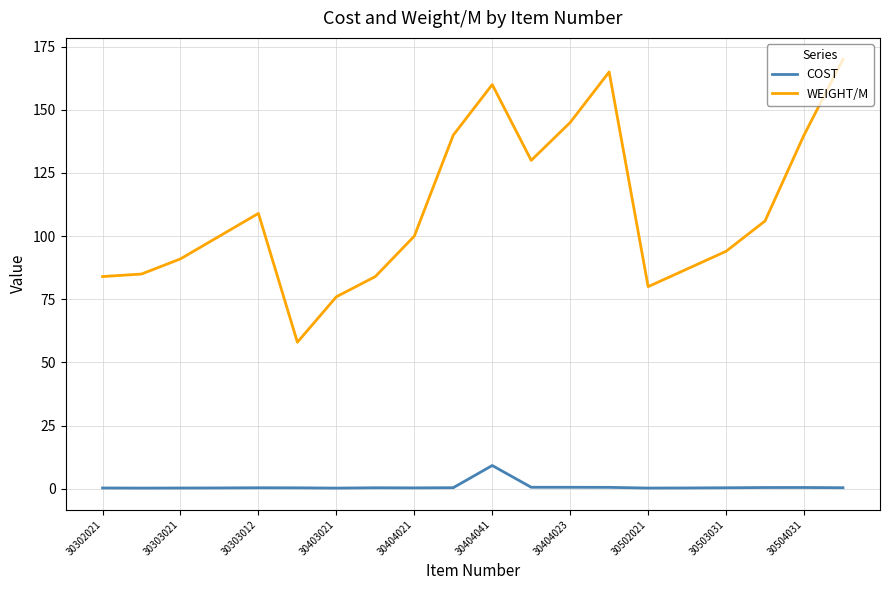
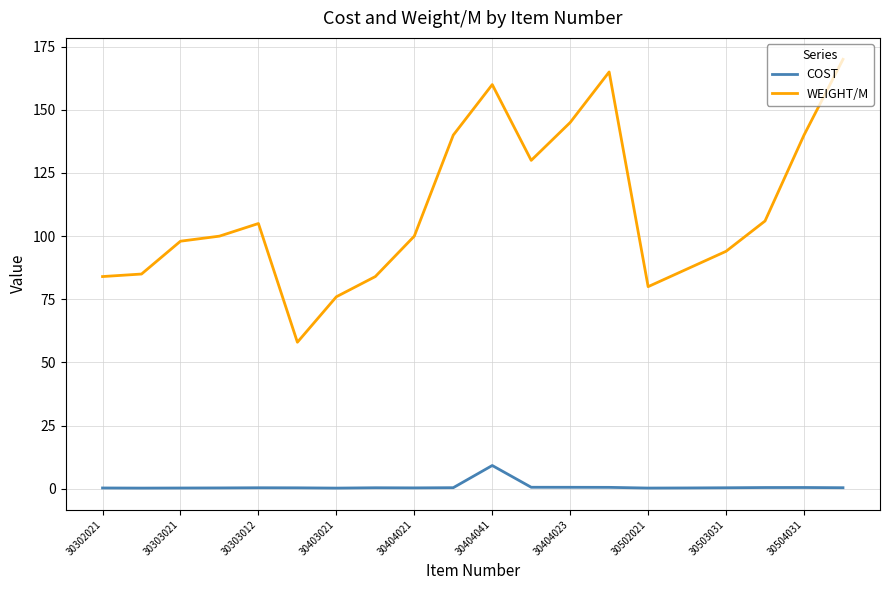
  {
    "COST": {
      "30302021": 0,
      "30303021": 0,
      "30303012": 0,
      "30403021": 0,
      "30404021": 0,
      "30404041": 9,
      "30404023": 1,
      "30502021": 0,
      "30503031": 0,
      "30504031": 0
    },
    "WEIGHT/M": {
      "30302021": 84,
-     "30303021": 91,
-     "30303012": 109,
+     "30303021": 98,
+     "30303012": 105,
      "30403021": 76,
      "30404021": 100,
      "30404041": 160,
      "30404023": 145,
      "30502021": 80,
      "30503031": 94,
      "30504031": 140
    }
  }
